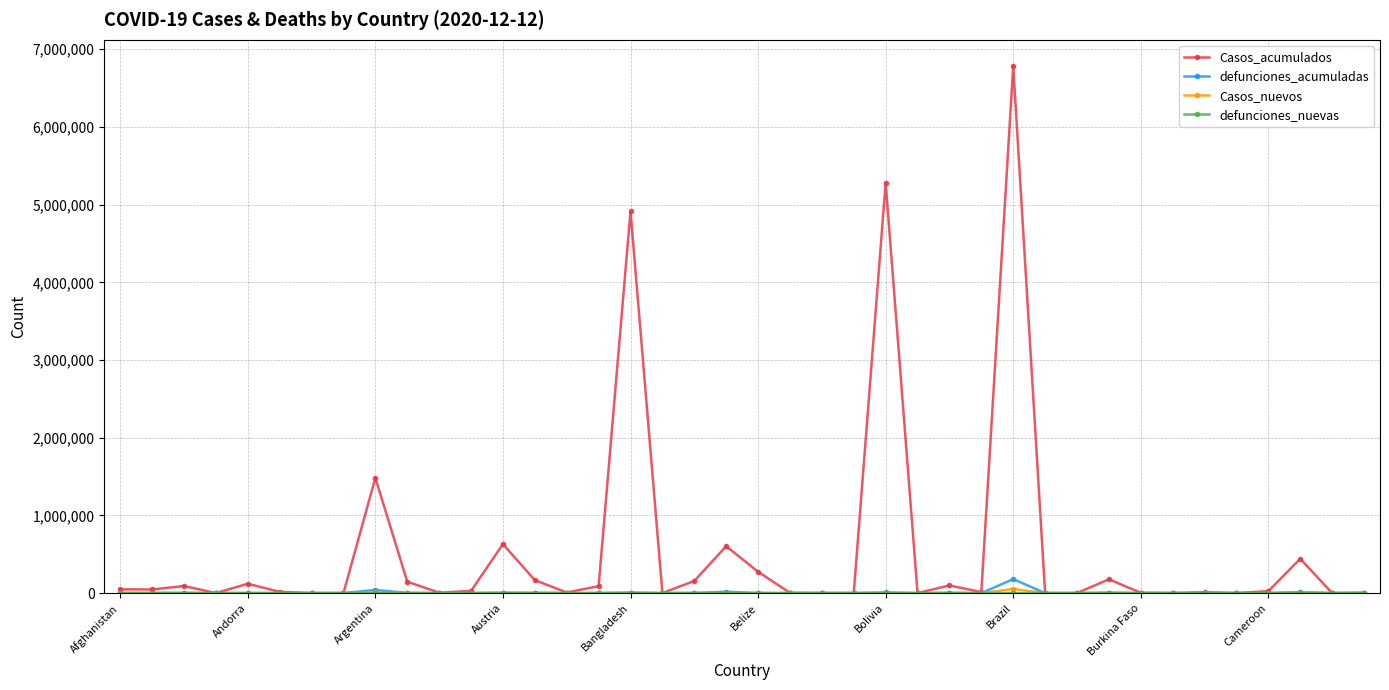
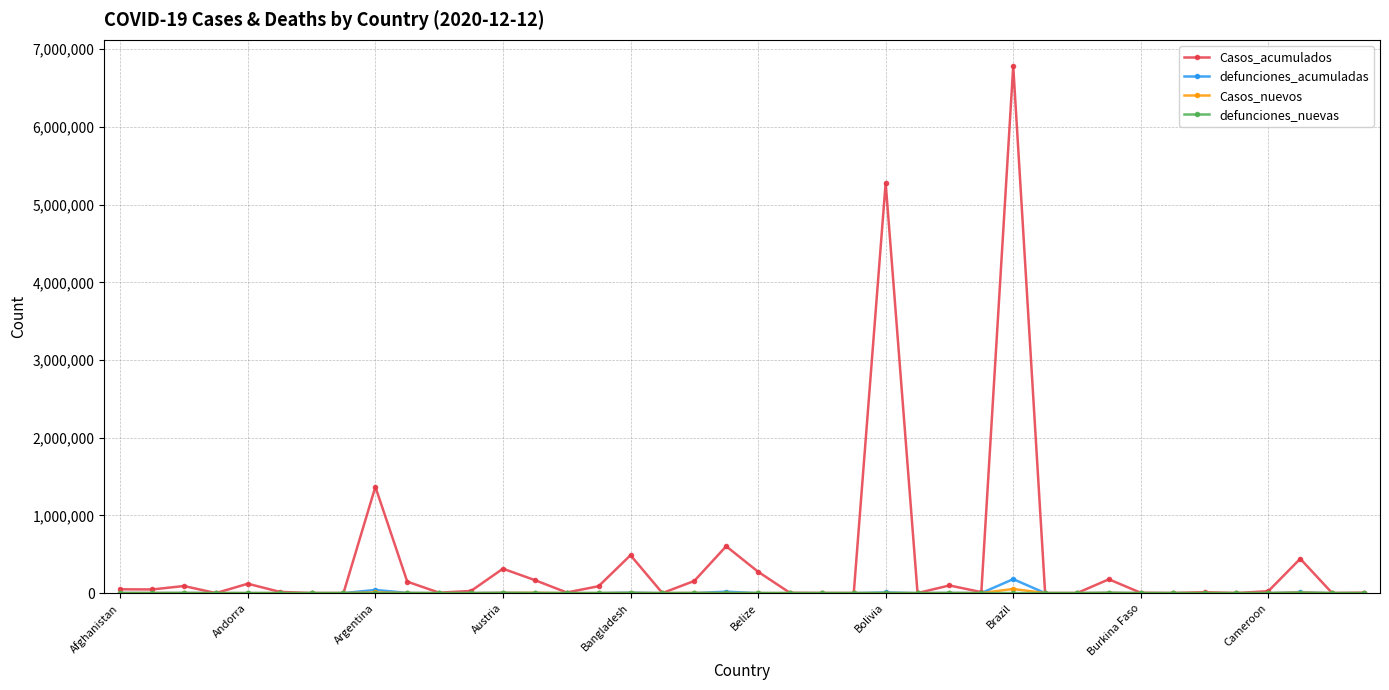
  {
    "Casos_acumulados": {
      "Afghanistan": "0",
      "Andorra": "100,000",
-     "Argentina": "1,500,000",
-     "Austria": "600,000",
-     "Bangladesh": "4,900,000",
+     "Argentina": "1,400,000",
+     "Austria": "300,000",
+     "Bangladesh": "500,000",
      "Belize": "300,000",
      "Bolivia": "5,300,000",
      "Brazil": "6,800,000"
    },
    "defunciones_acumuladas": {
      "Brazil": "200,000"
    },
    "Casos_nuevos": {
      "Brazil": "100,000"
    },
    "defunciones_nuevas": {
      "Brazil": "0"
    }
  }
